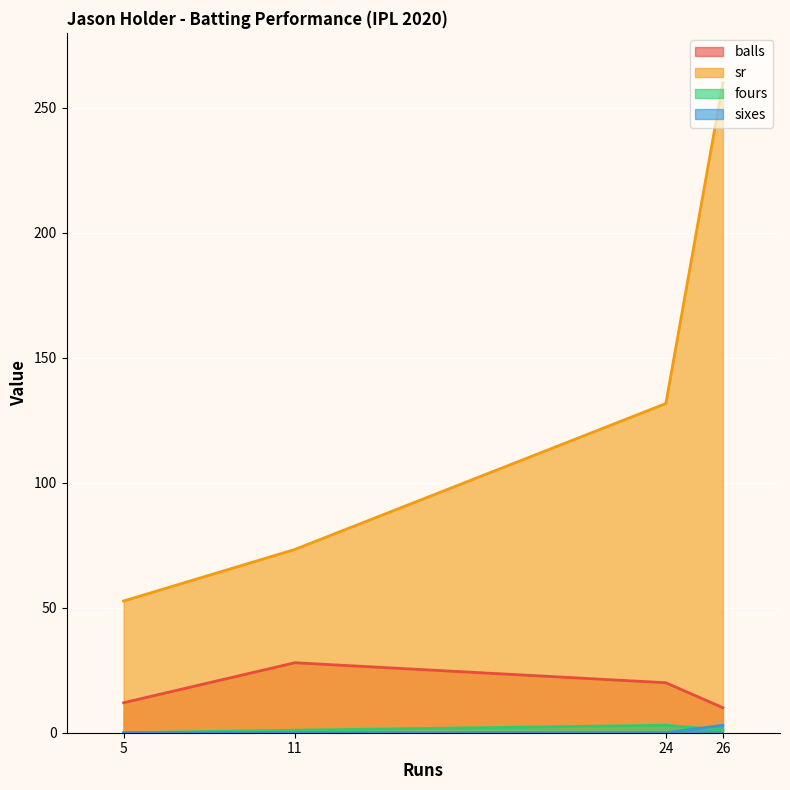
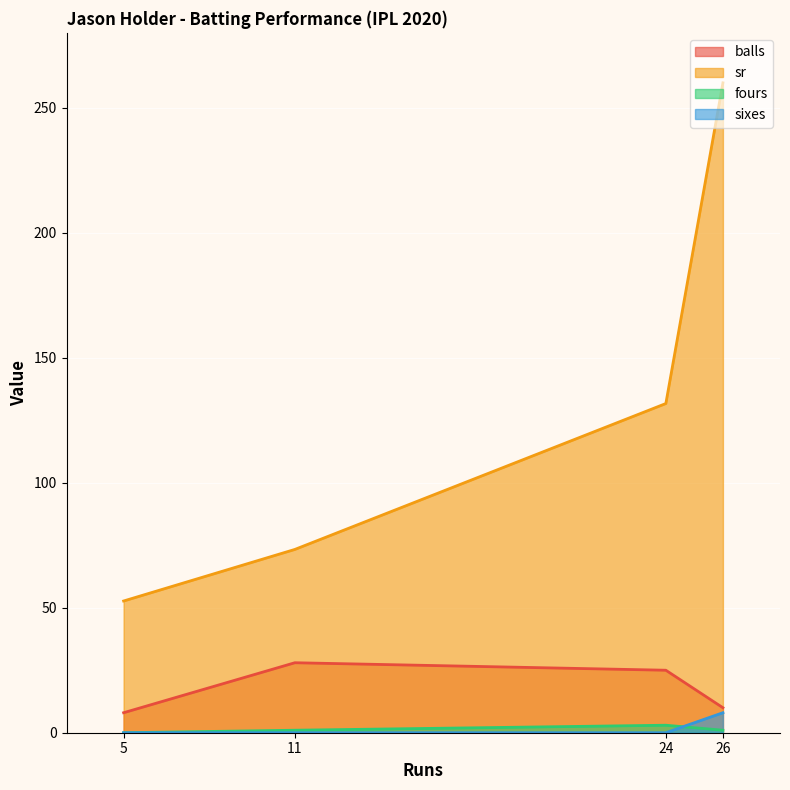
  {
    "balls": {
-     "5": 12,
+     "5": 8,
      "11": 28,
-     "24": 20,
+     "24": 25,
      "26": 10
    },
    "sr": {
      "5": 53,
      "11": 73,
      "24": 132
    },
    "fours": {
      "24": 3,
      "26": 1
    },
    "sixes": {
      "24": 0,
-     "26": 3
+     "26": 8
    }
  }
